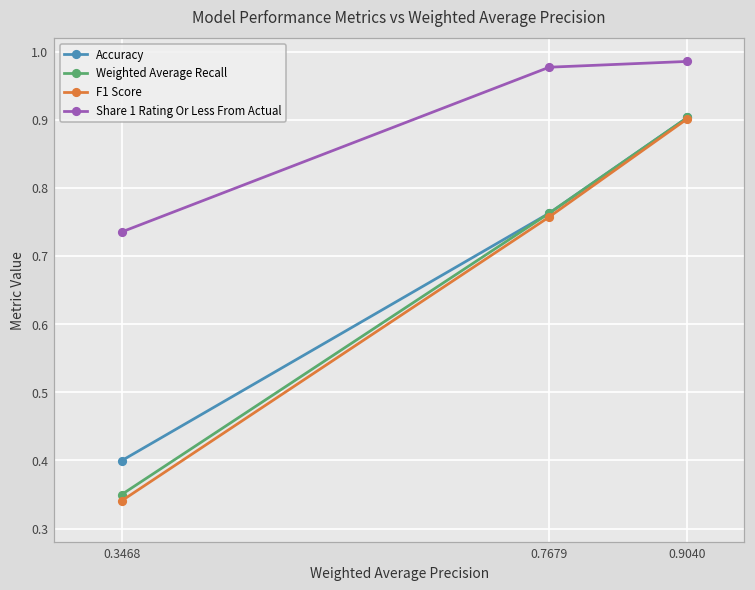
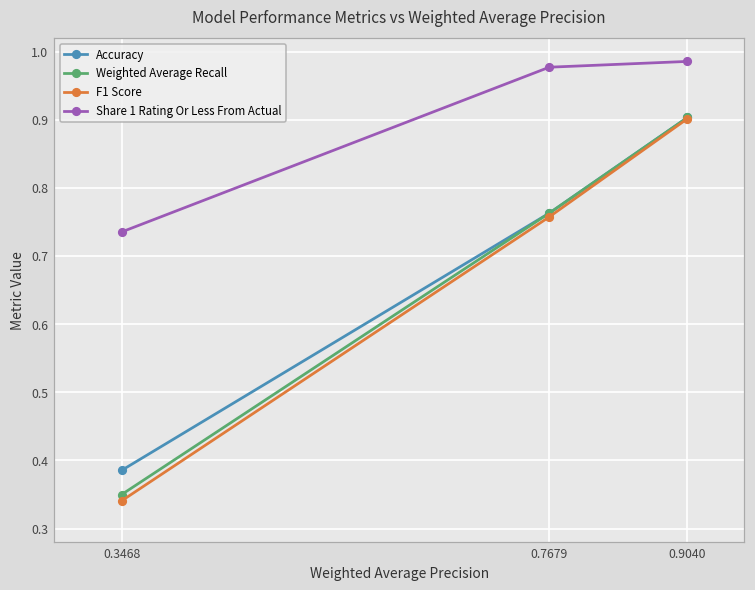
  {
    "Accuracy": {
-     "0.3468": 0.40
+     "0.3468": 0.39
    },
    "Weighted Average Recall": {
      "0.3468": 0.35
    },
    "F1 Score": {
      "0.3468": 0.34,
      "0.7679": 0.76
    },
    "Share 1 Rating Or Less From Actual": {
      "0.3468": 0.74,
      "0.7679": 0.98,
      "0.9040": 0.99
    }
  }
